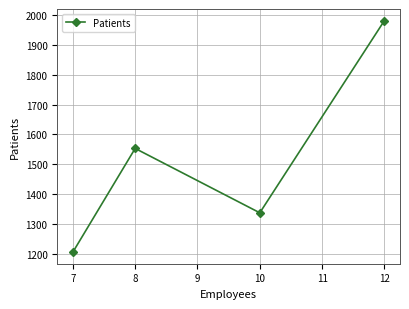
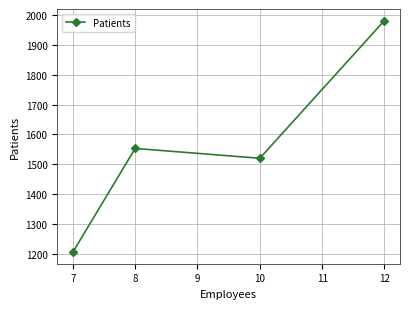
  {
    "7": 1210,
    "8": 1550,
-   "10": 1340,
+   "10": 1520,
    "12": 1980
  }
